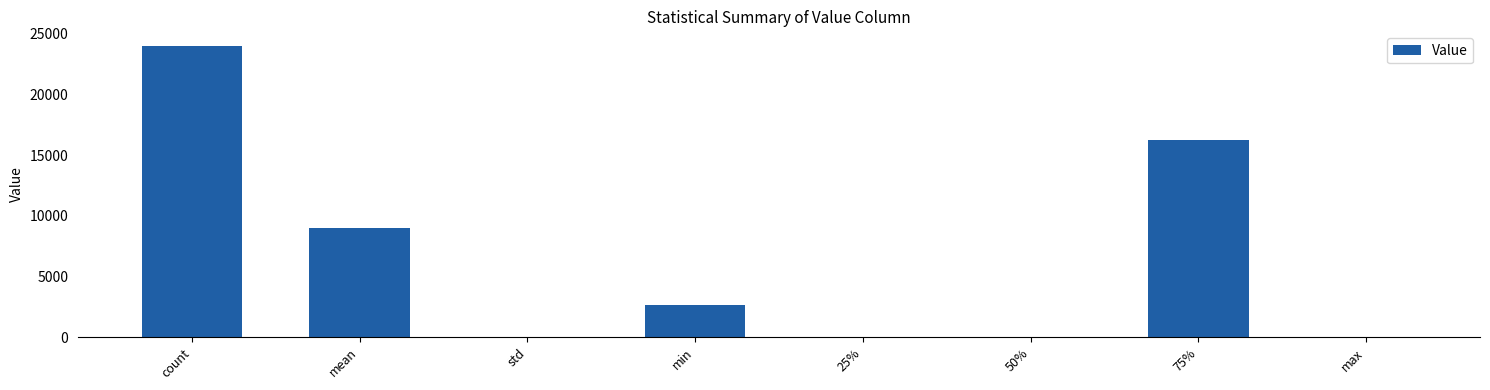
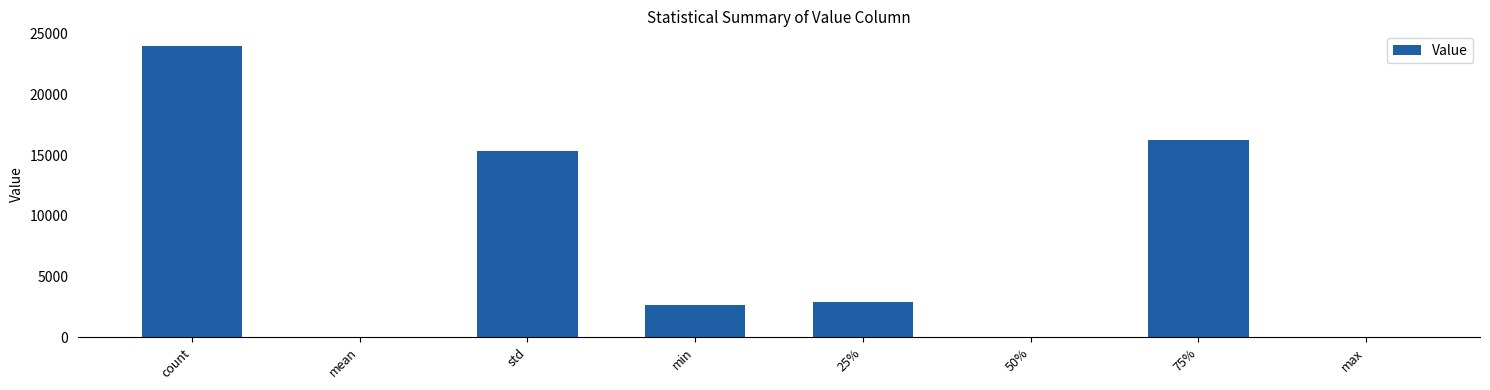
  {
    "count": 24000,
-   "mean": 9000,
-   "std": 0,
+   "mean": 0,
+   "std": 15400,
    "min": 2700,
-   "25%": 0,
+   "25%": 2900,
    "75%": 16300
  }
